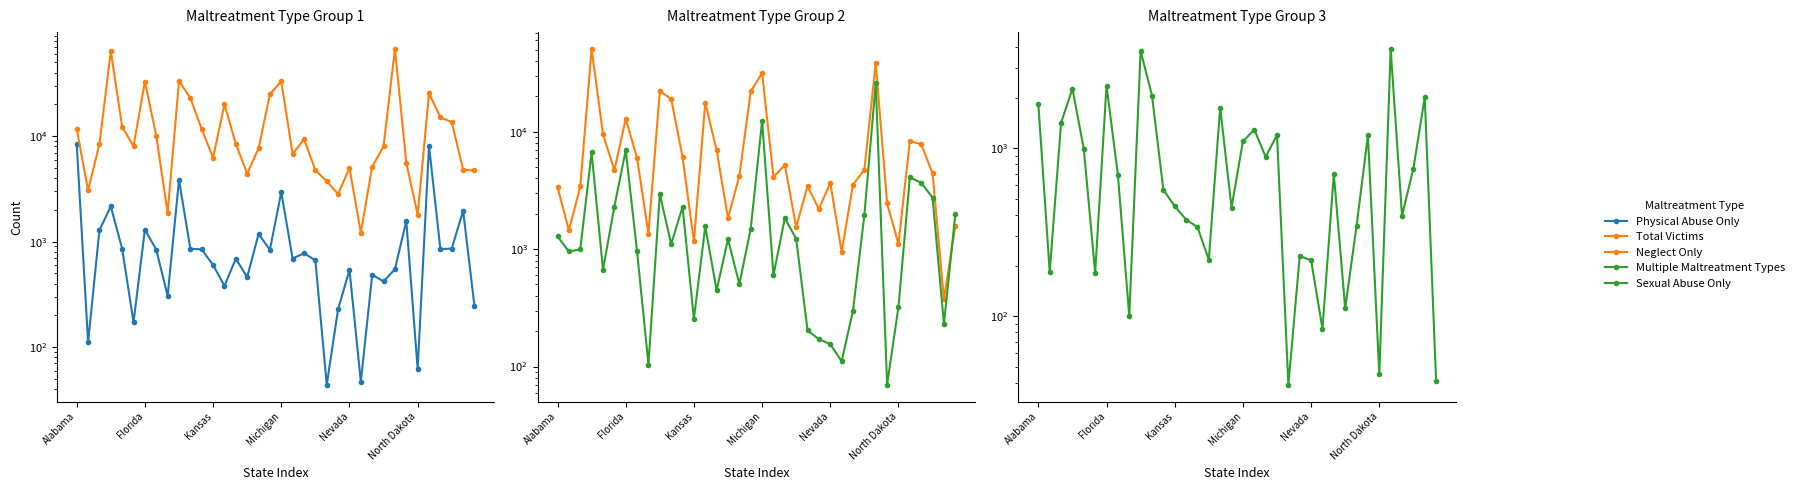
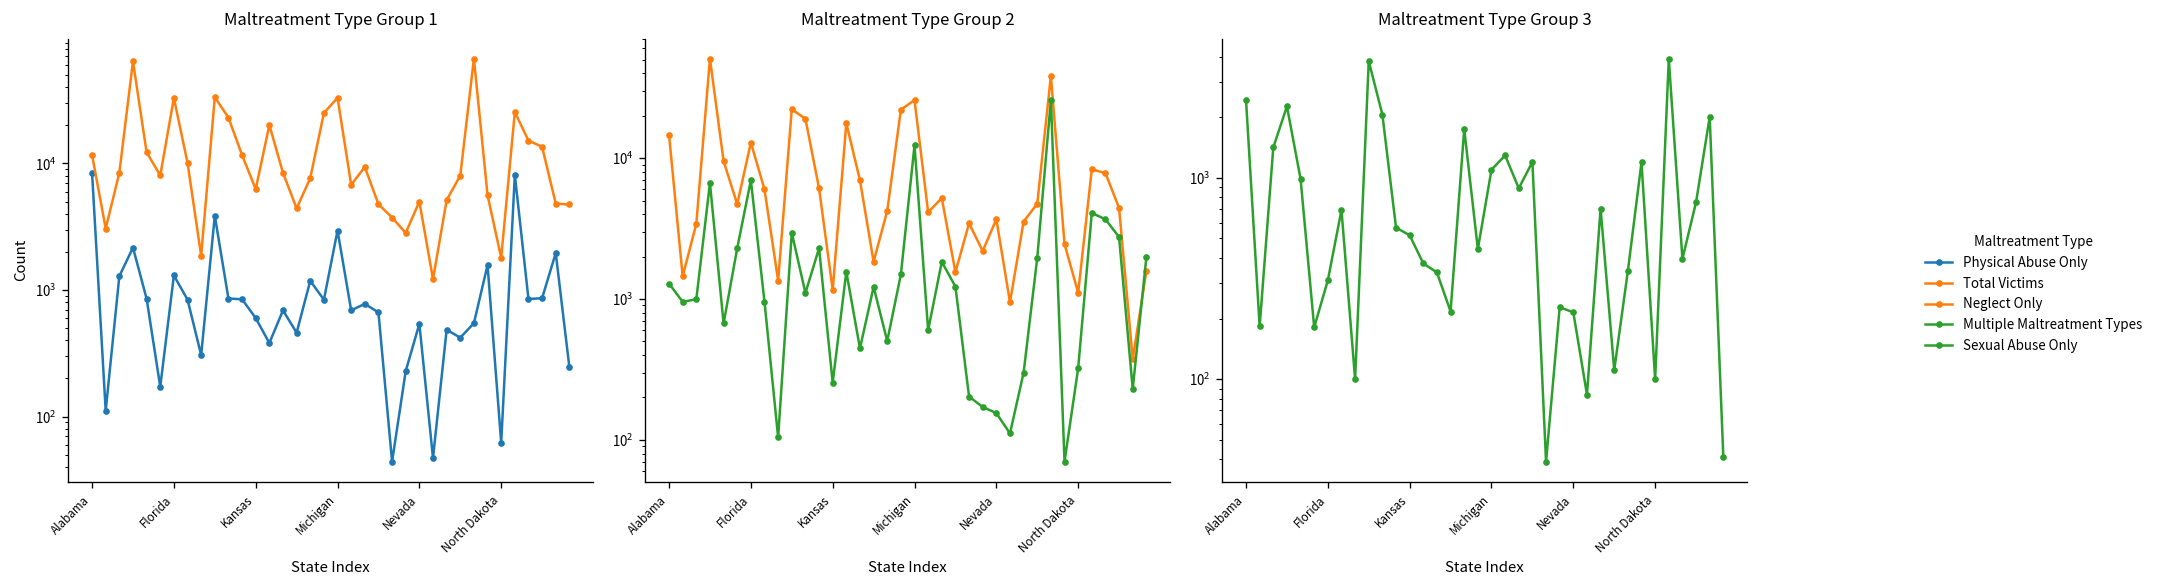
  {
    "Maltreatment Type Group 1": {
      "Physical Abuse Only": {
        "Alabama": 8000,
        "Florida": 1300,
        "Kansas": 600,
        "Michigan": 3000,
        "Nevada": 500,
        "North Dakota": 60
      },
      "Total Victims": {
        "Alabama": 12000,
        "Florida": 33000,
        "Kansas": 6000,
        "Michigan": 33000,
        "Nevada": 5000,
        "North Dakota": 1800
      }
    },
    "Maltreatment Type Group 2": {
      "Neglect Only": {
-       "Alabama": 3400,
+       "Alabama": 15000,
        "Florida": 13000,
        "Kansas": 1200,
-       "Michigan": 32000,
+       "Michigan": 26000,
        "Nevada": 3700,
        "North Dakota": 1100
      },
      "Multiple Maltreatment Types": {
        "Alabama": 1300,
        "Florida": 7000,
        "Kansas": 260,
        "Michigan": 12000,
        "Nevada": 160,
        "North Dakota": 320
      }
    },
    "Maltreatment Type Group 3": {
-     "Alabama": 1800,
-     "Florida": 2400,
-     "Kansas": 450,
+     "Alabama": 2400,
+     "Florida": 310,
+     "Kansas": 520,
      "Michigan": 1100,
      "Nevada": 220,
-     "North Dakota": 45
+     "North Dakota": 100
    }
  }
